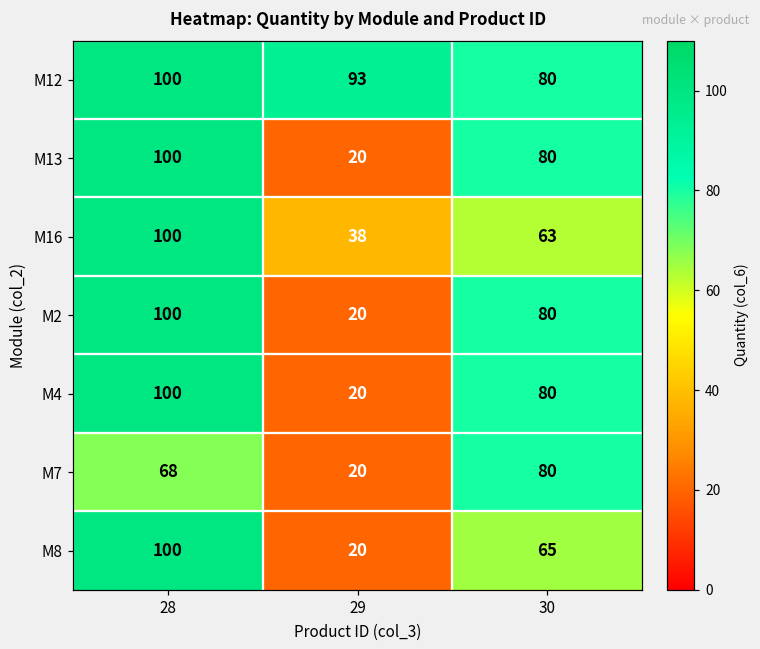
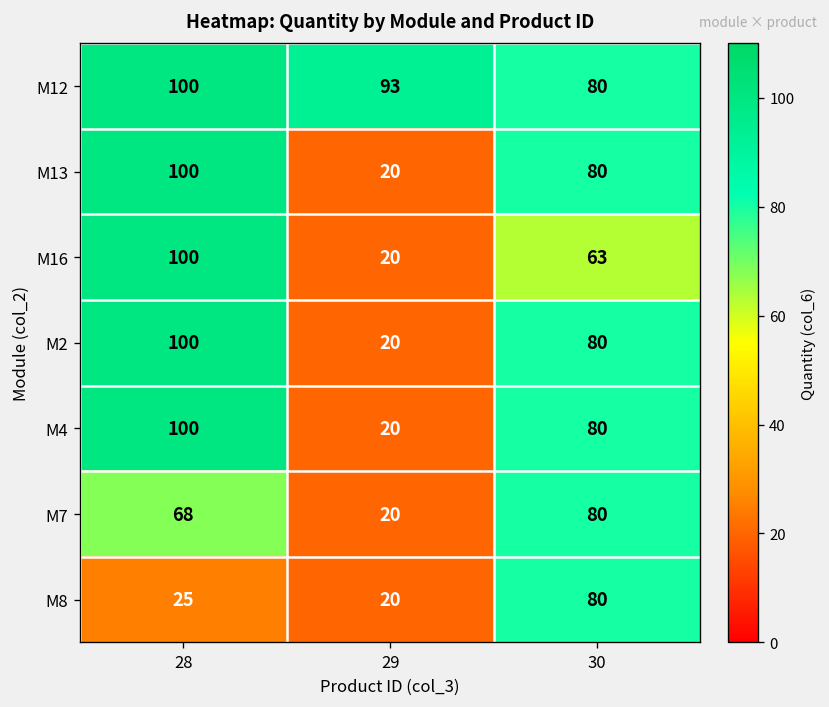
  {
    "M12": {
      "28": 100,
      "29": 93,
      "30": 80
    },
    "M13": {
      "28": 100,
      "29": 20,
      "30": 80
    },
    "M16": {
      "28": 100,
-     "29": 38,
+     "29": 20,
      "30": 63
    },
    "M2": {
      "28": 100,
      "29": 20,
      "30": 80
    },
    "M4": {
      "28": 100,
      "29": 20,
      "30": 80
    },
    "M7": {
      "28": 68,
      "29": 20,
      "30": 80
    },
    "M8": {
-     "28": 100,
+     "28": 25,
      "29": 20,
-     "30": 65
+     "30": 80
    }
  }
